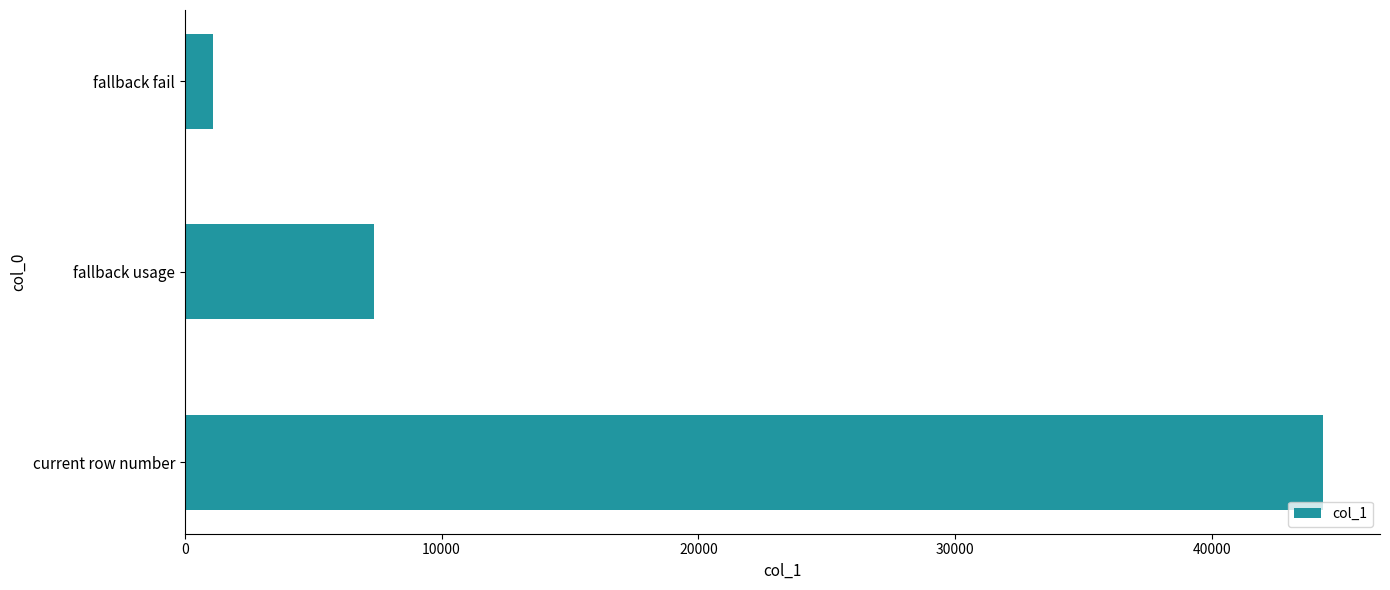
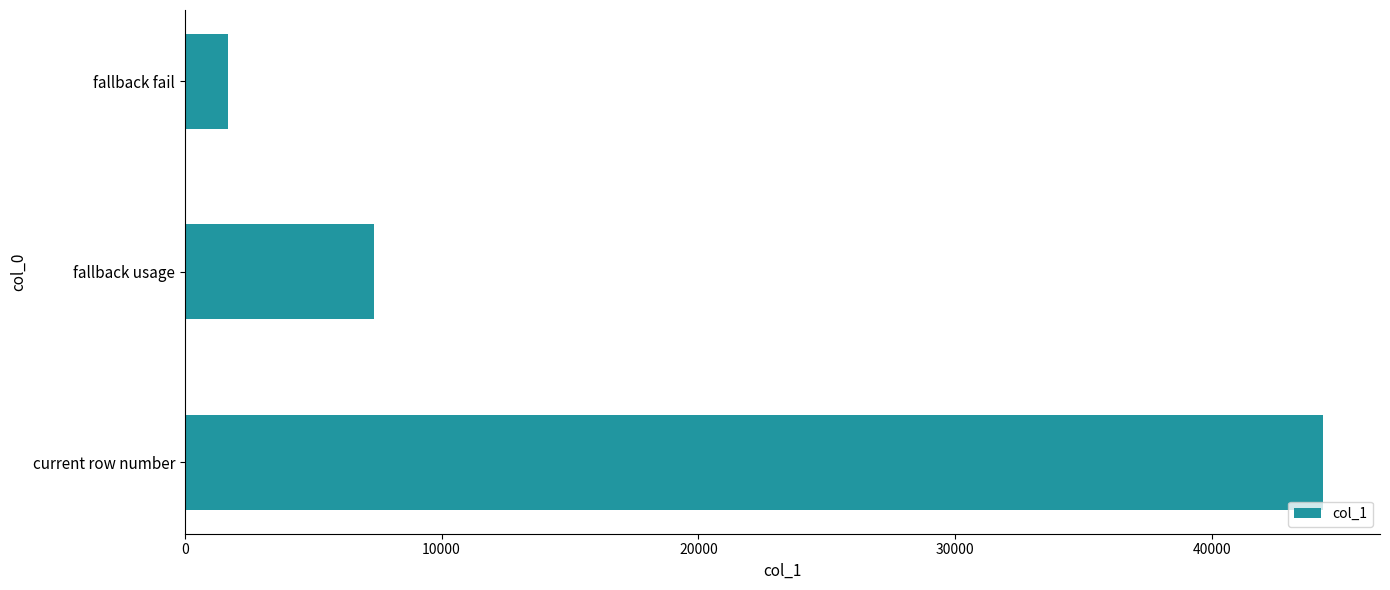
  {
-   "fallback fail": 1100,
+   "fallback fail": 1700,
    "fallback usage": 7400,
    "current row number": 44300
  }
